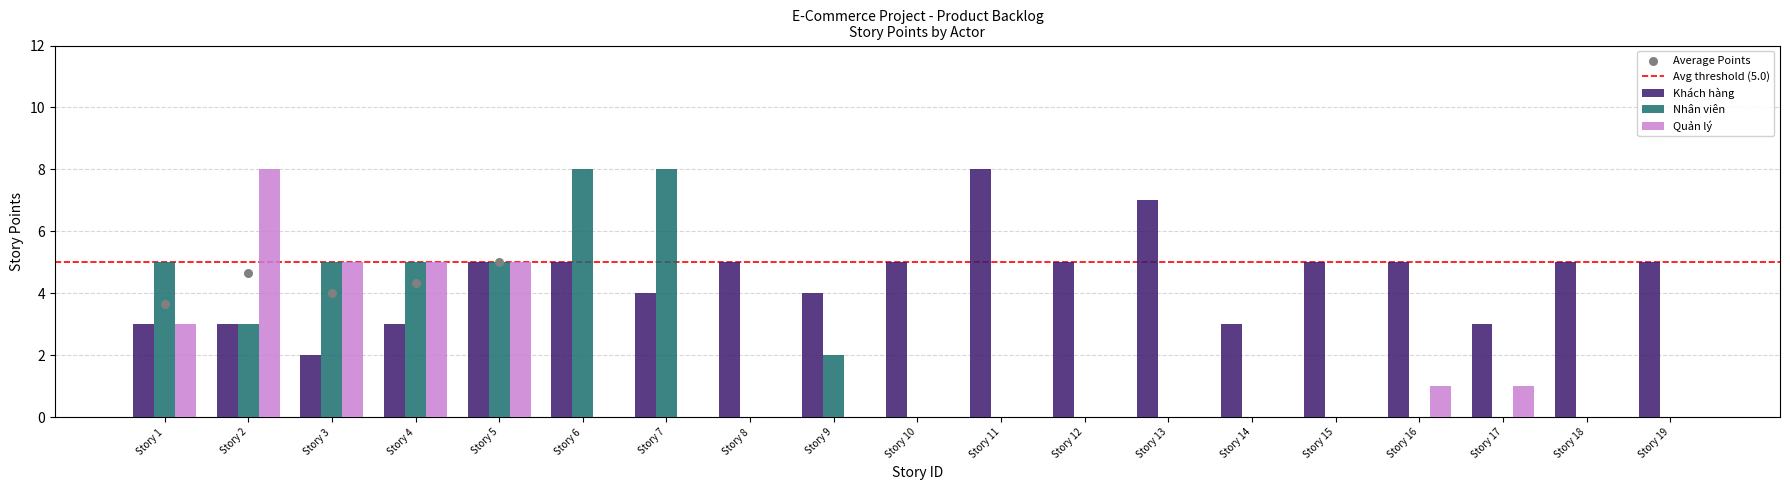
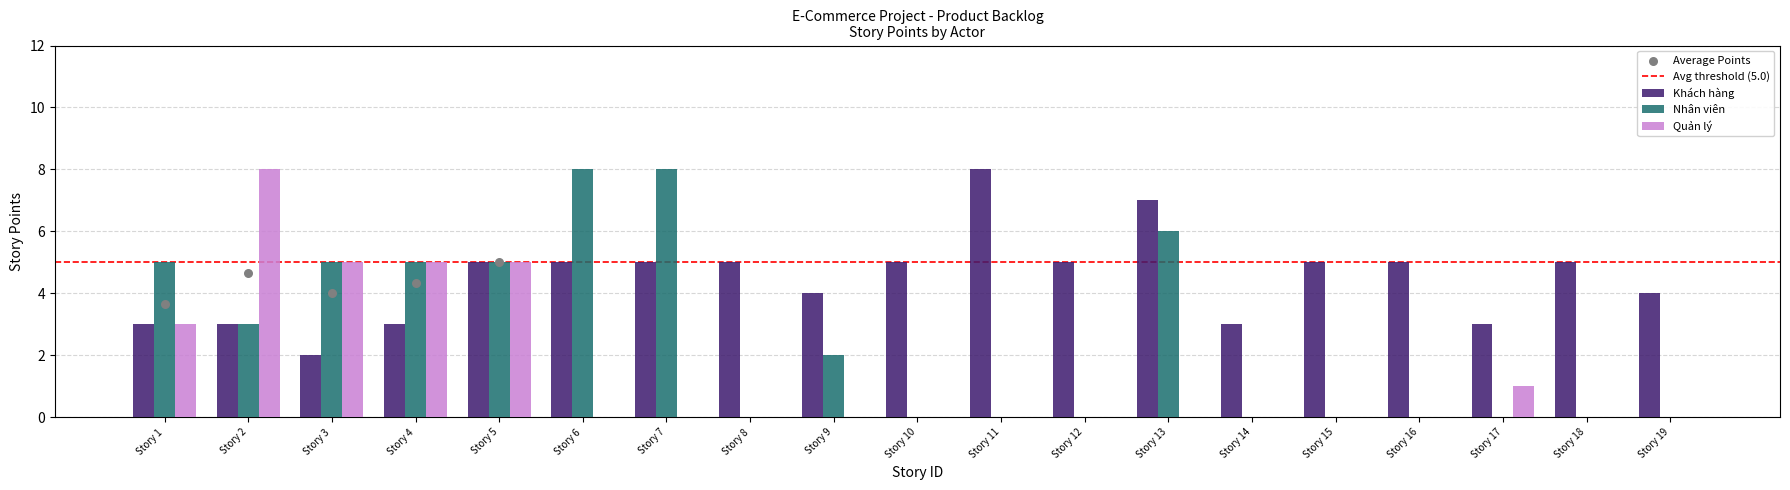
  {
    "Khách hàng": {
      "Story 1": 3,
      "Story 2": 3,
      "Story 3": 2,
      "Story 4": 3,
      "Story 5": 5,
      "Story 6": 5,
-     "Story 7": 4,
+     "Story 7": 5,
      "Story 8": 5,
      "Story 9": 4,
      "Story 10": 5,
      "Story 11": 8,
      "Story 12": 5,
      "Story 13": 7,
      "Story 14": 3,
      "Story 15": 5,
      "Story 16": 5,
      "Story 17": 3,
      "Story 18": 5,
-     "Story 19": 5
+     "Story 19": 4
    },
    "Nhân viên": {
      "Story 1": 5,
      "Story 2": 3,
      "Story 3": 5,
      "Story 4": 5,
      "Story 5": 5,
      "Story 6": 8,
      "Story 7": 8,
      "Story 8": 0,
      "Story 9": 2,
      "Story 10": 0,
      "Story 11": 0,
      "Story 12": 0,
-     "Story 13": 0,
+     "Story 13": 6,
      "Story 14": 0,
      "Story 15": 0,
      "Story 16": 0,
      "Story 17": 0,
      "Story 18": 0,
      "Story 19": 0
    },
    "Quản lý": {
      "Story 1": 3,
      "Story 2": 8,
      "Story 3": 5,
      "Story 4": 5,
      "Story 5": 5,
      "Story 6": 0,
      "Story 7": 0,
      "Story 8": 0,
      "Story 9": 0,
      "Story 10": 0,
      "Story 11": 0,
      "Story 12": 0,
      "Story 13": 0,
      "Story 14": 0,
      "Story 15": 0,
-     "Story 16": 1,
+     "Story 16": 0,
      "Story 17": 1,
      "Story 18": 0,
      "Story 19": 0
    }
  }
